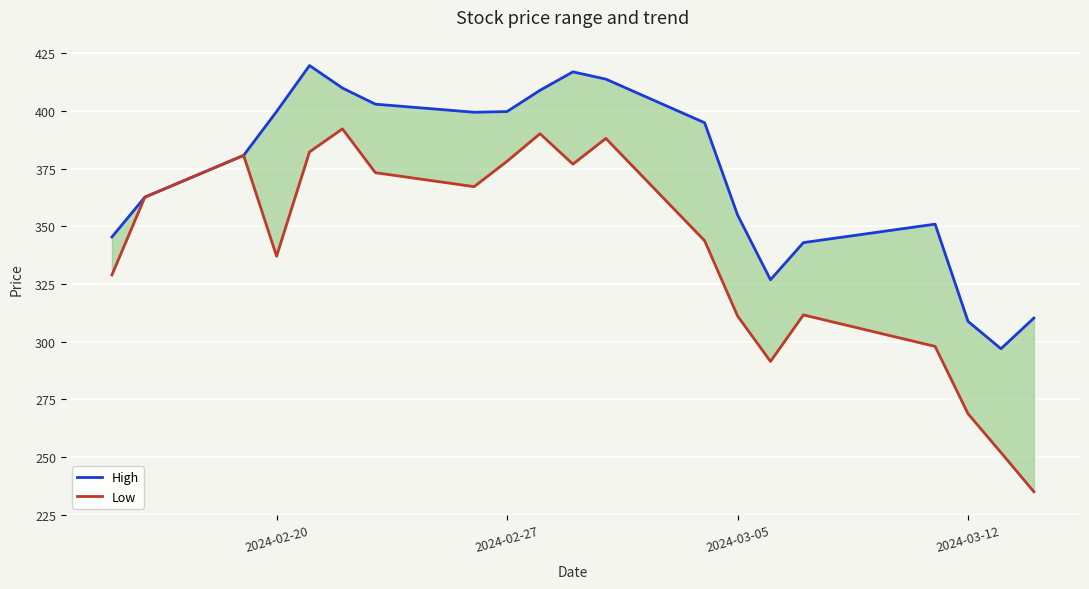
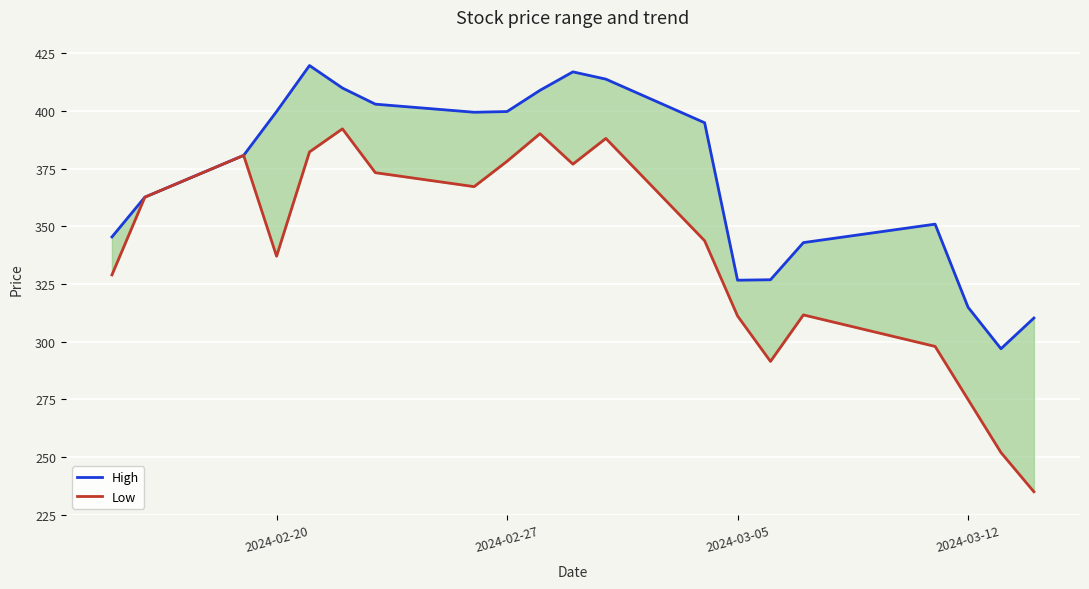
  {
    "High": {
      "2024-02-20": 400,
      "2024-02-27": 400,
-     "2024-03-05": 355,
-     "2024-03-12": 309
+     "2024-03-05": 327,
+     "2024-03-12": 315
    },
    "Low": {
      "2024-02-20": 337,
      "2024-02-27": 378,
      "2024-03-05": 311,
-     "2024-03-12": 269
+     "2024-03-12": 275
    }
  }
